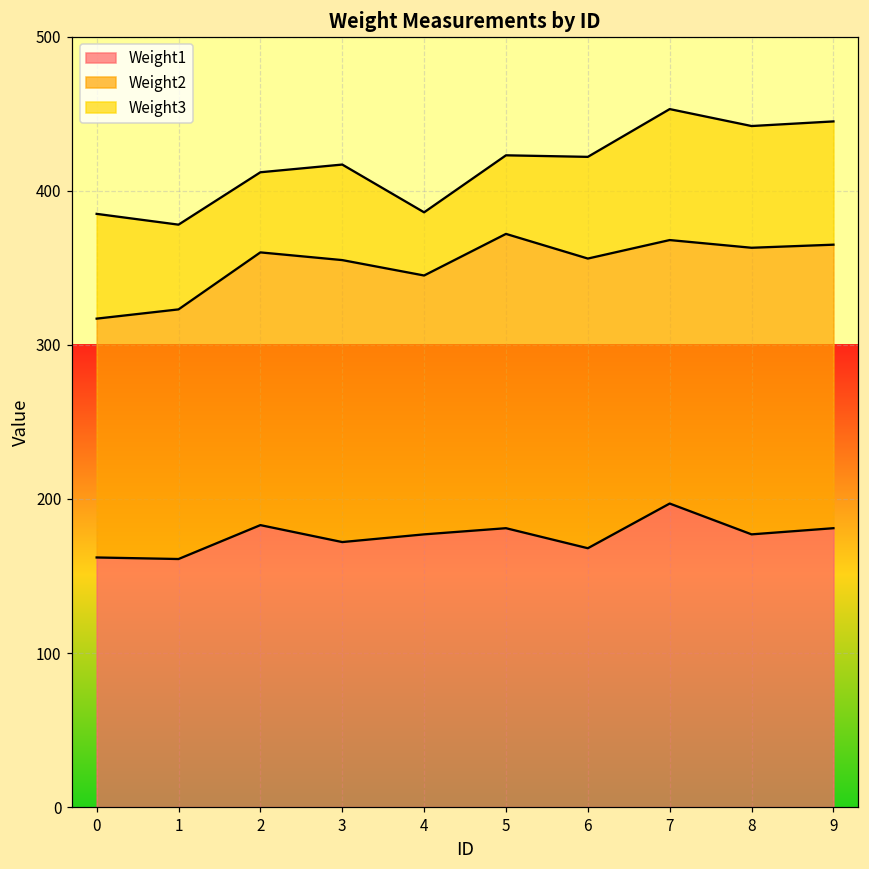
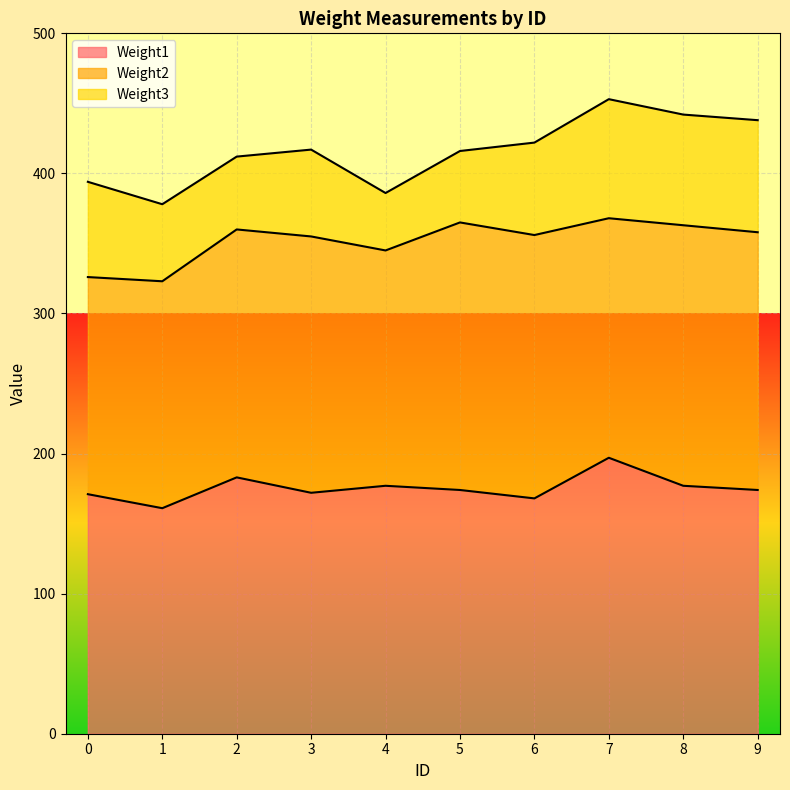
  {
    "Weight1": {
-     "0": 162,
+     "0": 171,
      "1": 161,
      "2": 183,
      "3": 172,
      "4": 177,
-     "5": 181,
+     "5": 174,
      "6": 168,
      "7": 197,
      "8": 177,
-     "9": 181
+     "9": 174
    }
  }
